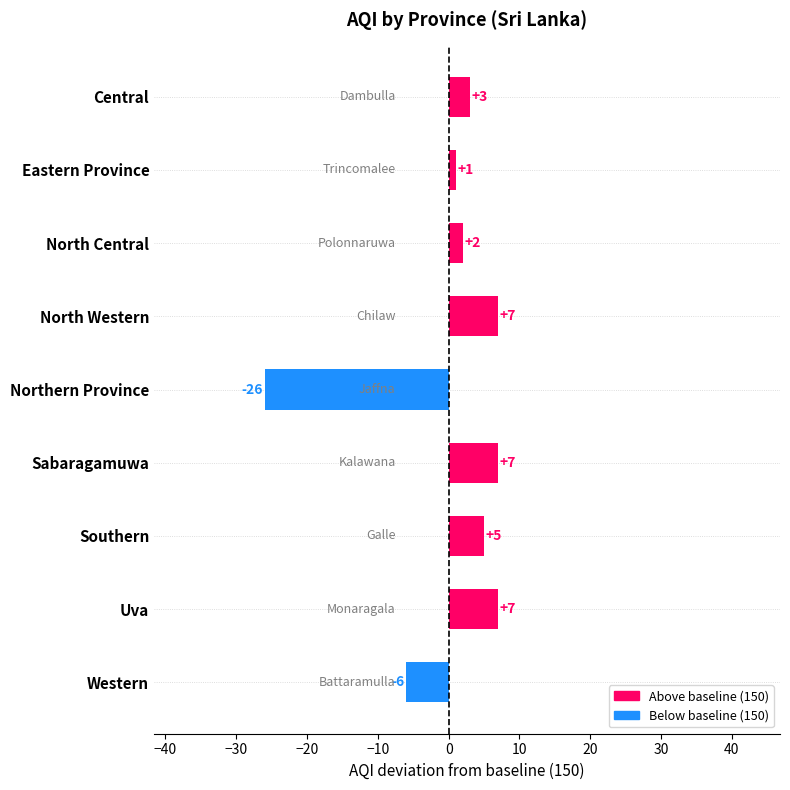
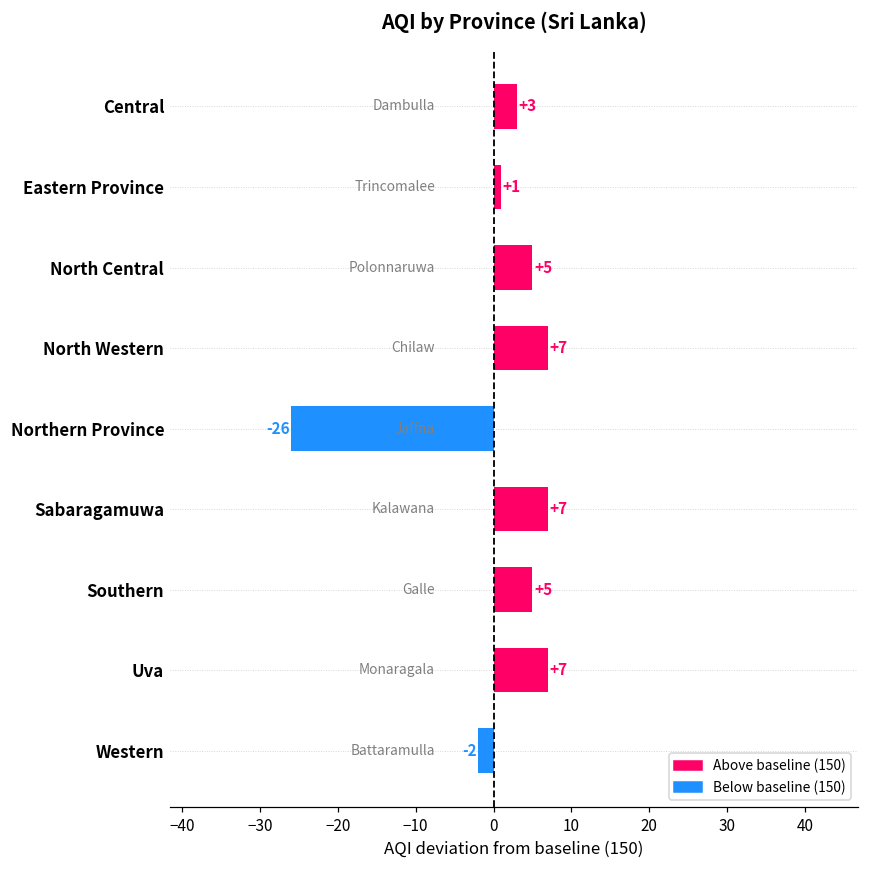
  {
    "Central": "+3",
    "Eastern Province": "+1",
-   "North Central": "+2",
+   "North Central": "+5",
    "North Western": "+7",
    "Northern Province": "-26",
    "Sabaragamuwa": "+7",
    "Southern": "+5",
    "Uva": "+7",
-   "Western": "-6"
+   "Western": "-2"
  }
